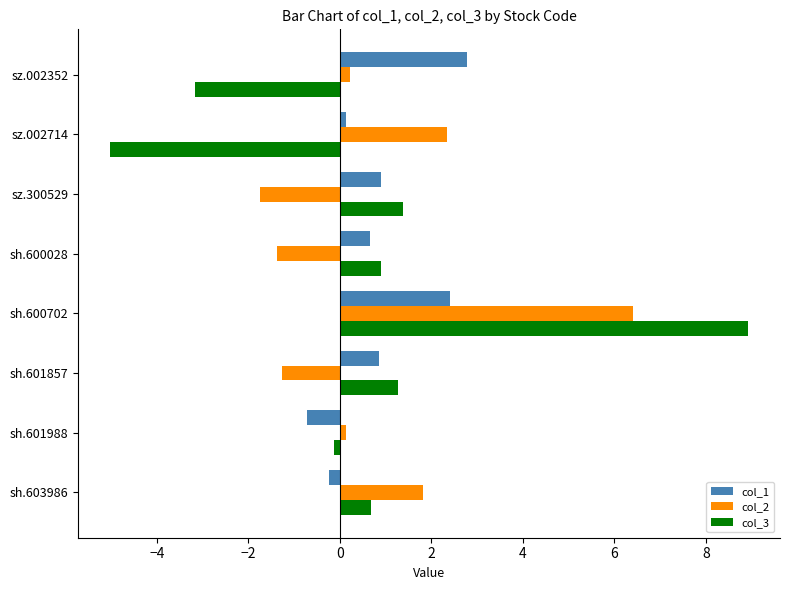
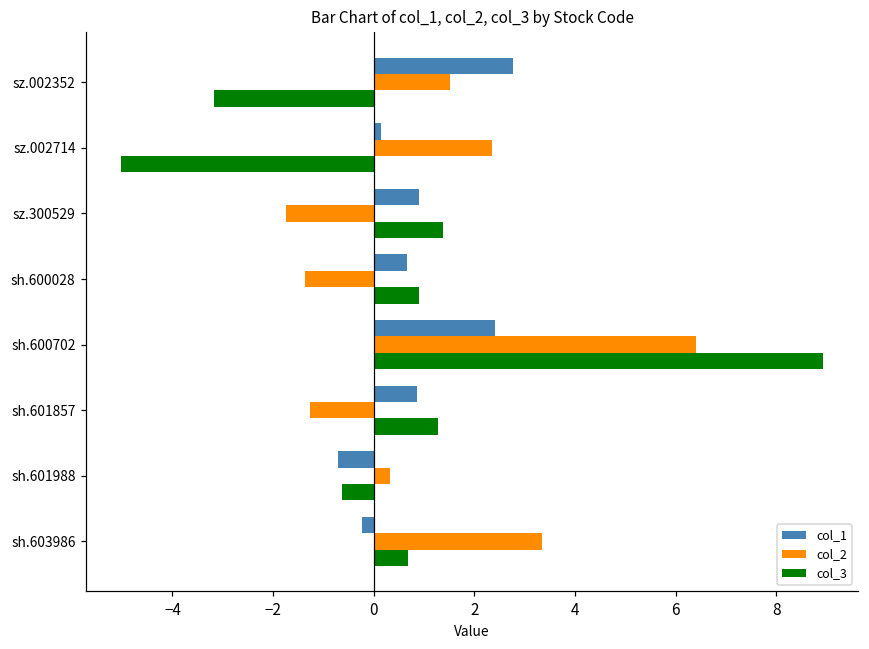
  {
    "col_1": {
      "sz.002352": 2.8,
      "sz.002714": 0.1,
      "sz.300529": 0.9,
      "sh.600028": 0.7,
      "sh.600702": 2.4,
      "sh.601857": 0.8,
      "sh.601988": -0.7,
      "sh.603986": -0.2
    },
    "col_2": {
-     "sz.002352": 0.2,
+     "sz.002352": 1.5,
      "sz.002714": 2.3,
      "sz.300529": -1.8,
      "sh.600028": -1.4,
      "sh.600702": 6.4,
      "sh.601857": -1.3,
-     "sh.601988": 0.1,
-     "sh.603986": 1.8
+     "sh.601988": 0.3,
+     "sh.603986": 3.3
    },
    "col_3": {
      "sz.002352": -3.2,
      "sz.002714": -5.0,
      "sz.300529": 1.4,
      "sh.600028": 0.9,
      "sh.600702": 8.9,
      "sh.601857": 1.3,
-     "sh.601988": -0.1,
+     "sh.601988": -0.6,
      "sh.603986": 0.7
    }
  }
